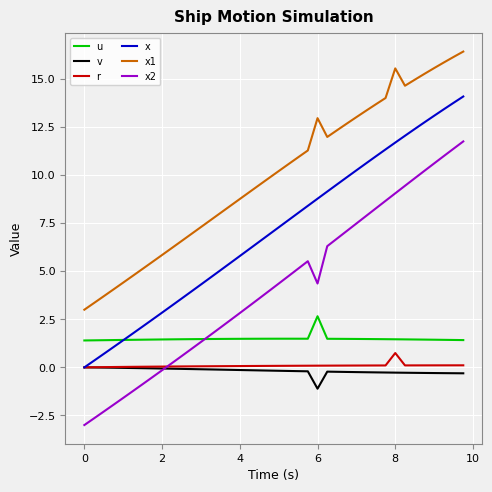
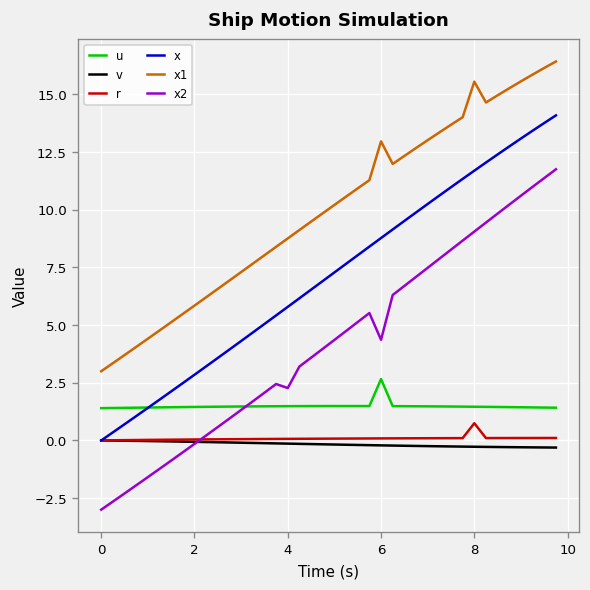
  {
    "u": {
      "0": 1.4,
      "2": 1.5,
      "4": 1.5,
      "6": 2.7,
      "8": 1.5
    },
    "v": {
      "4": -0.1,
-     "6": -1.1,
+     "6": -0.2,
      "8": -0.3
    },
    "r": {
      "4": 0.1,
      "6": 0.1,
      "8": 0.7
    },
    "x": {
      "2": 2.8,
      "4": 5.8,
      "6": 8.8,
      "8": 11.7
    },
    "x1": {
      "0": 3.0,
      "2": 5.8,
      "4": 8.8,
      "6": 13.0,
      "8": 15.6
    },
    "x2": {
      "0": -3.0,
-     "4": 2.8,
+     "4": 2.3,
      "6": 4.4,
      "8": 9.1
    }
  }
